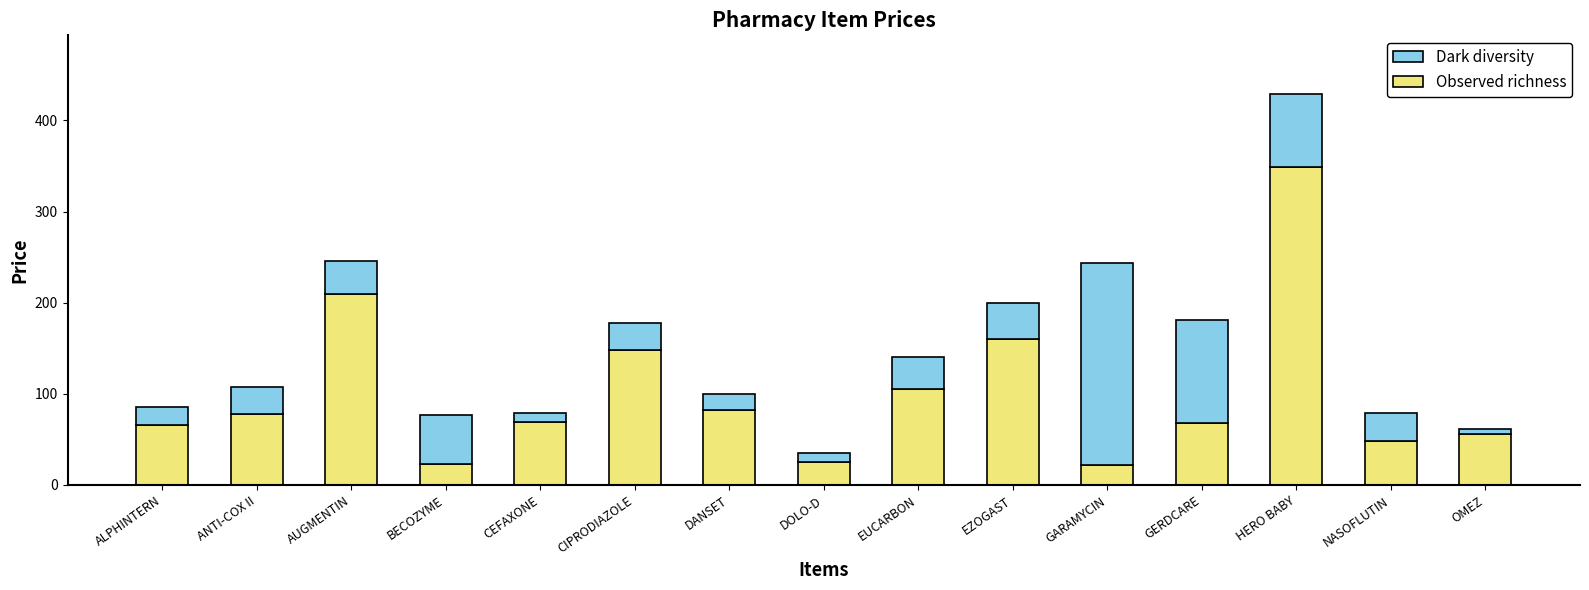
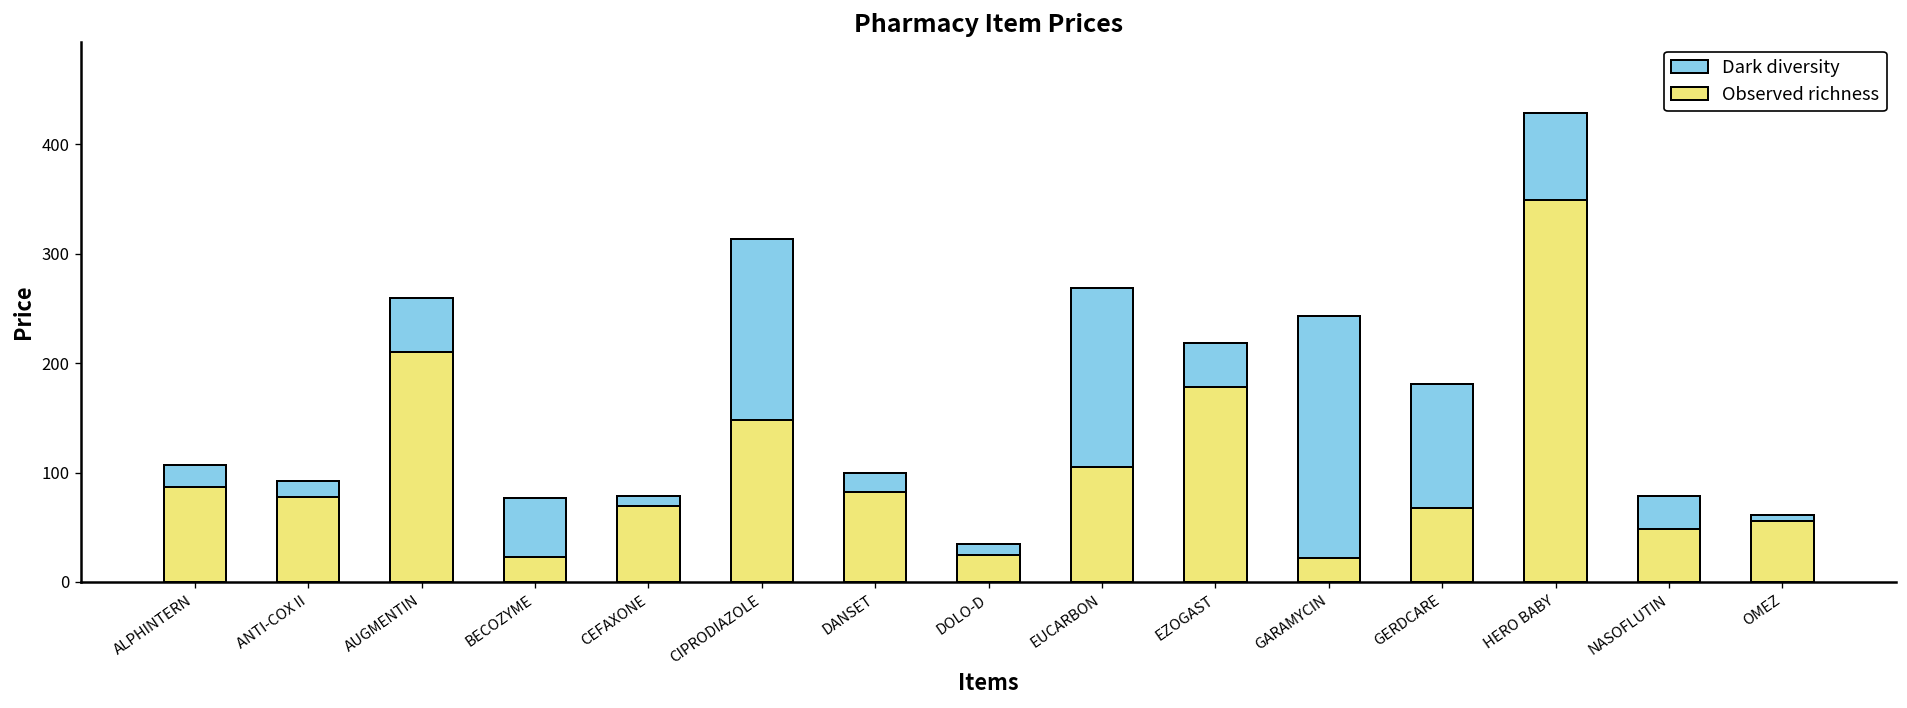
  {
    "Observed richness": {
-     "ALPHINTERN": 70,
+     "ALPHINTERN": 90,
      "ANTI-COX II": 80,
      "AUGMENTIN": 210,
      "BECOZYME": 20,
      "CEFAXONE": 70,
      "CIPRODIAZOLE": 150,
      "DANSET": 80,
      "DOLO-D": 30,
      "EUCARBON": 110,
-     "EZOGAST": 160,
+     "EZOGAST": 180,
      "GARAMYCIN": 20,
      "GERDCARE": 70,
      "HERO BABY": 350,
      "NASOFLUTIN": 50,
      "OMEZ": 60
    },
    "Dark diversity": {
      "ALPHINTERN": 20,
-     "ANTI-COX II": 30,
-     "AUGMENTIN": 40,
+     "ANTI-COX II": 10,
+     "AUGMENTIN": 50,
      "BECOZYME": 50,
      "CEFAXONE": 10,
-     "CIPRODIAZOLE": 30,
+     "CIPRODIAZOLE": 170,
      "DANSET": 20,
      "DOLO-D": 10,
-     "EUCARBON": 40,
+     "EUCARBON": 160,
      "EZOGAST": 40,
      "GARAMYCIN": 220,
      "GERDCARE": 110,
      "HERO BABY": 80,
      "NASOFLUTIN": 30,
      "OMEZ": 0
    }
  }
